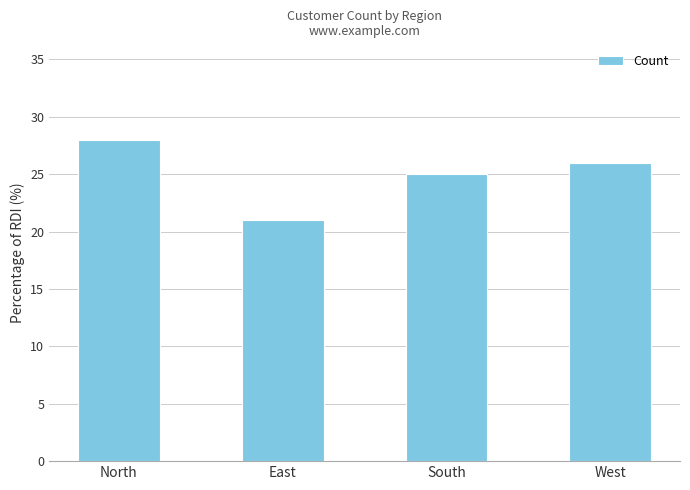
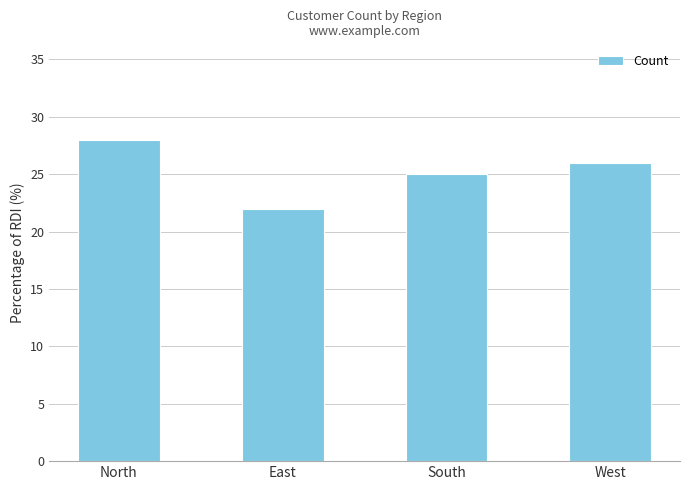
  {
    "North": 28,
-   "East": 21,
+   "East": 22,
    "South": 25,
    "West": 26
  }
